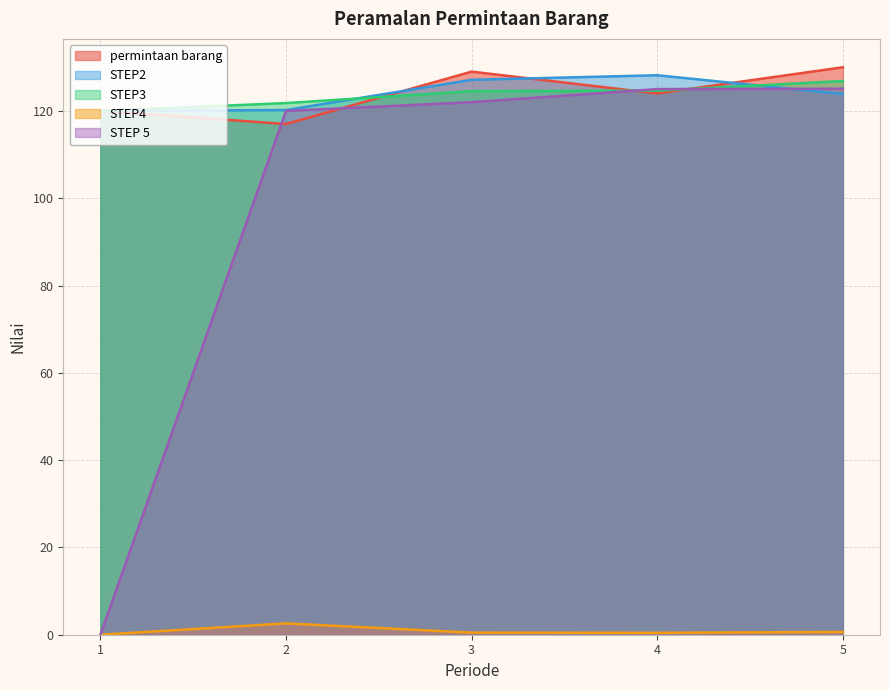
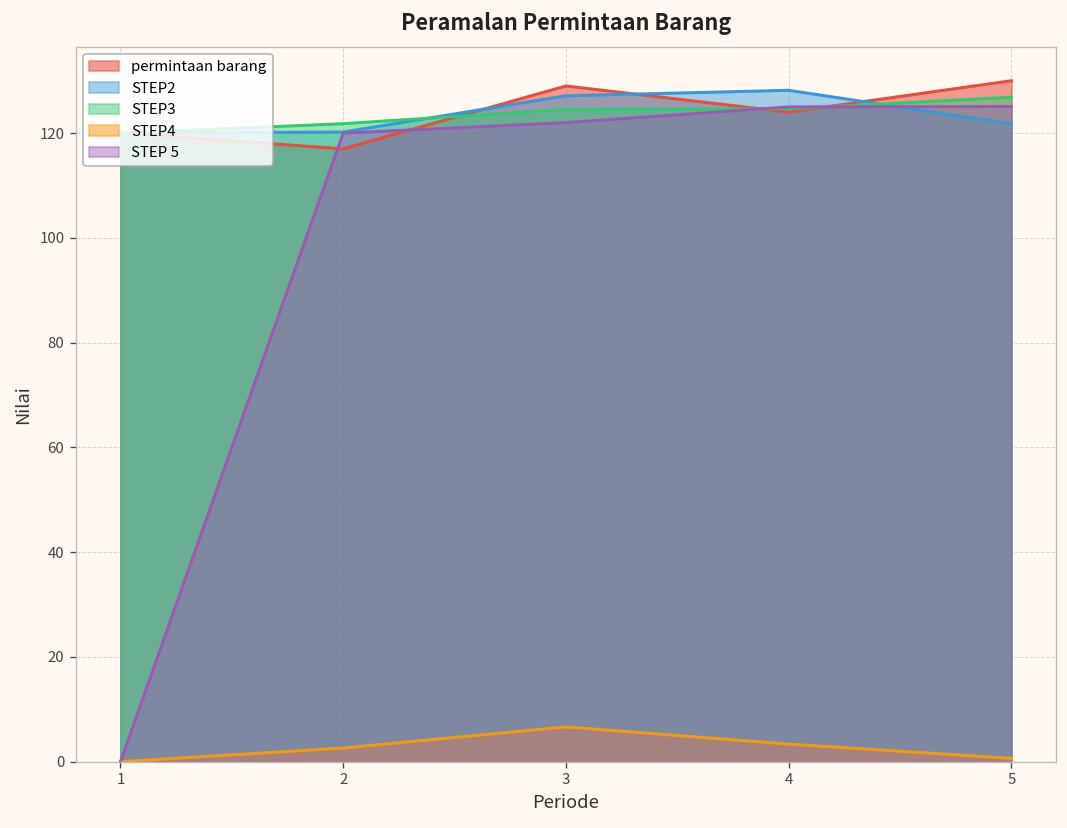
  {
    "permintaan barang": {
      "2": 117,
      "3": 129,
      "4": 124,
      "5": 130
    },
    "STEP2": {
      "3": 127,
      "4": 128,
-     "5": 124
+     "5": 122
    },
    "STEP3": {
      "2": 122,
      "3": 125,
      "5": 127
    },
    "STEP4": {
      "2": 3,
-     "3": 0,
-     "4": 0,
+     "3": 7,
+     "4": 3,
      "5": 1
    },
    "STEP 5": {
      "3": 122,
      "5": 125
    }
  }
